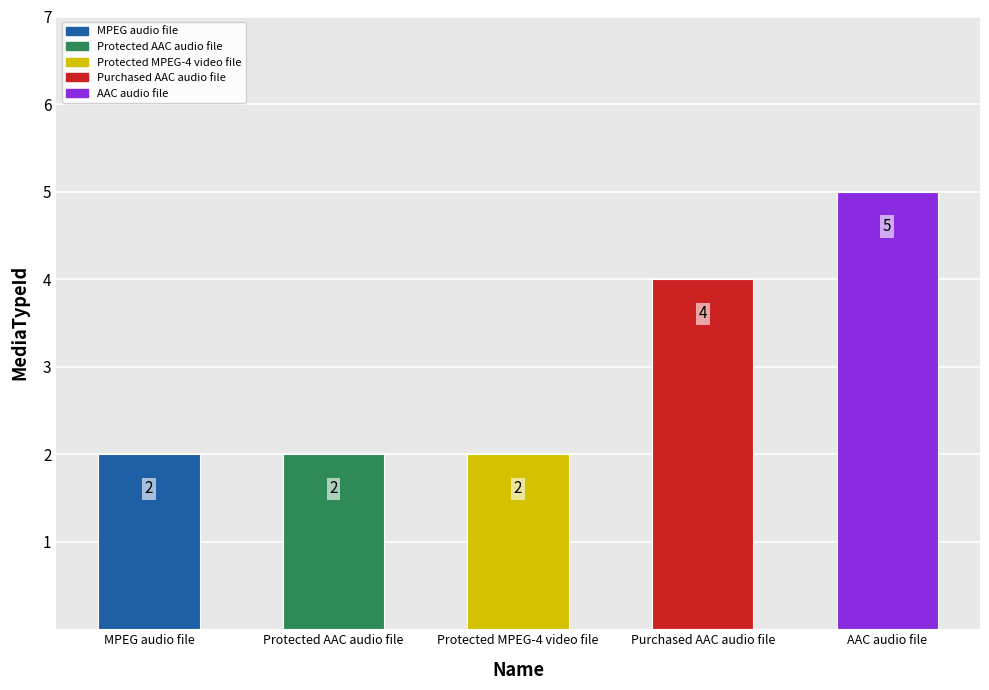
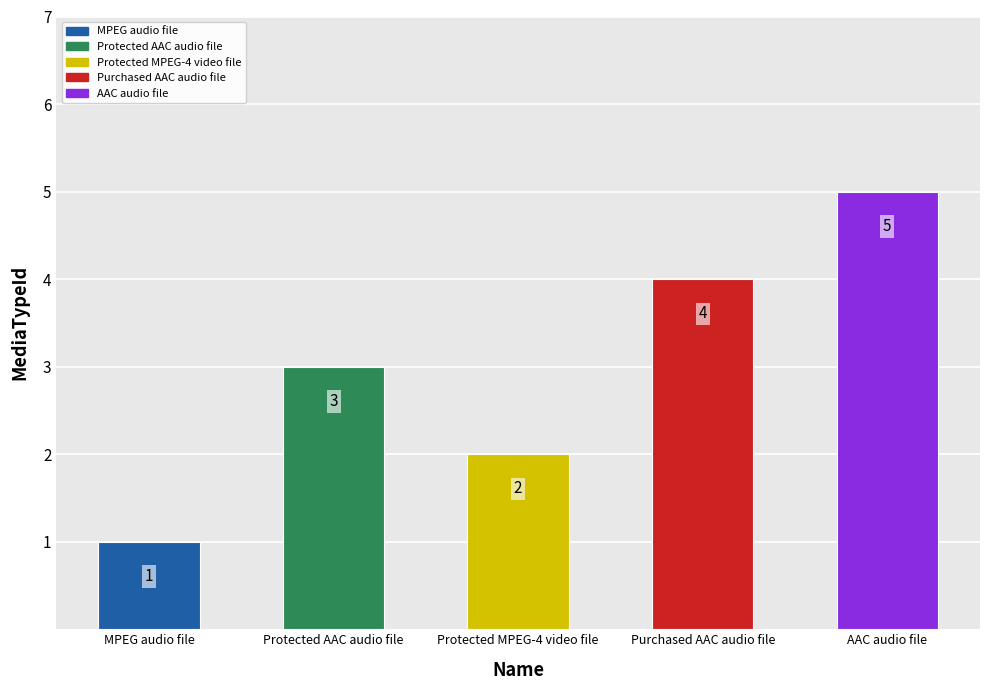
  {
-   "MPEG audio file": 2,
-   "Protected AAC audio file": 2
+   "MPEG audio file": 1,
+   "Protected AAC audio file": 3
  }
